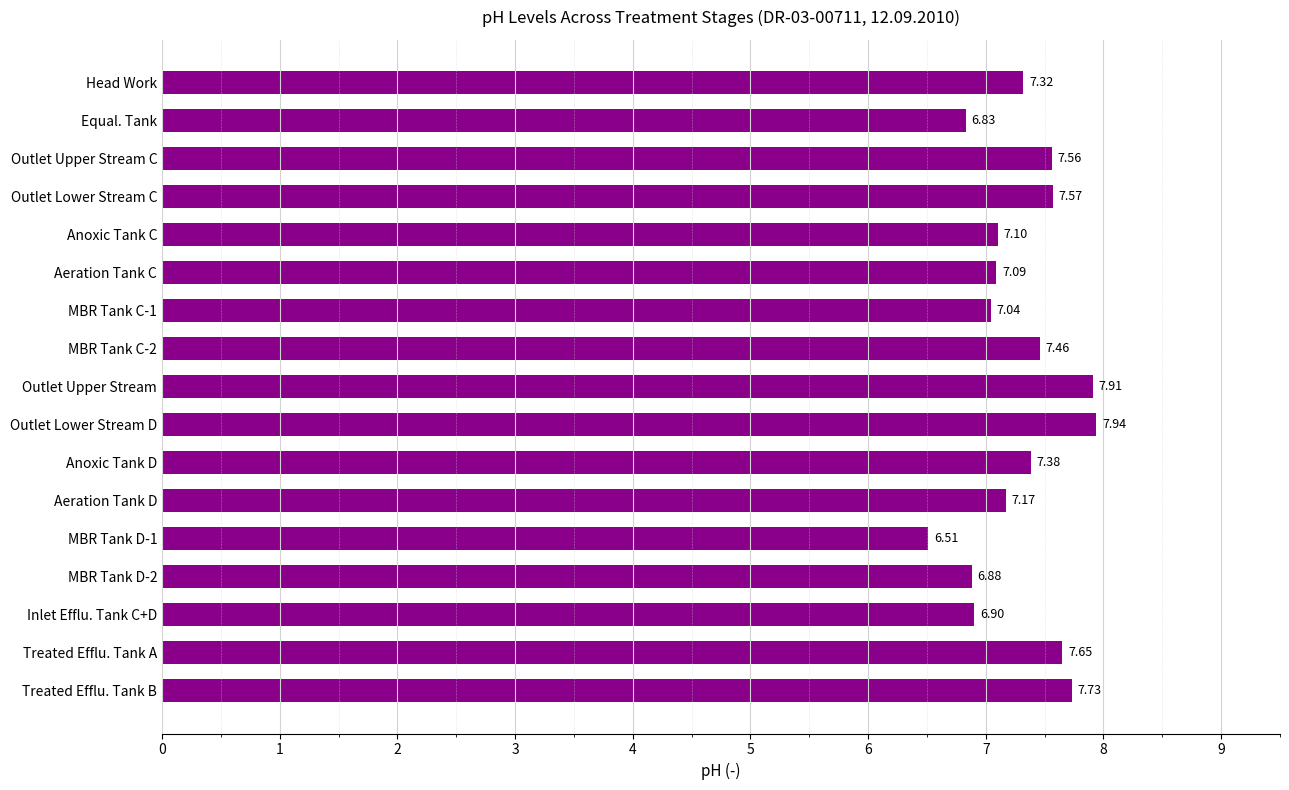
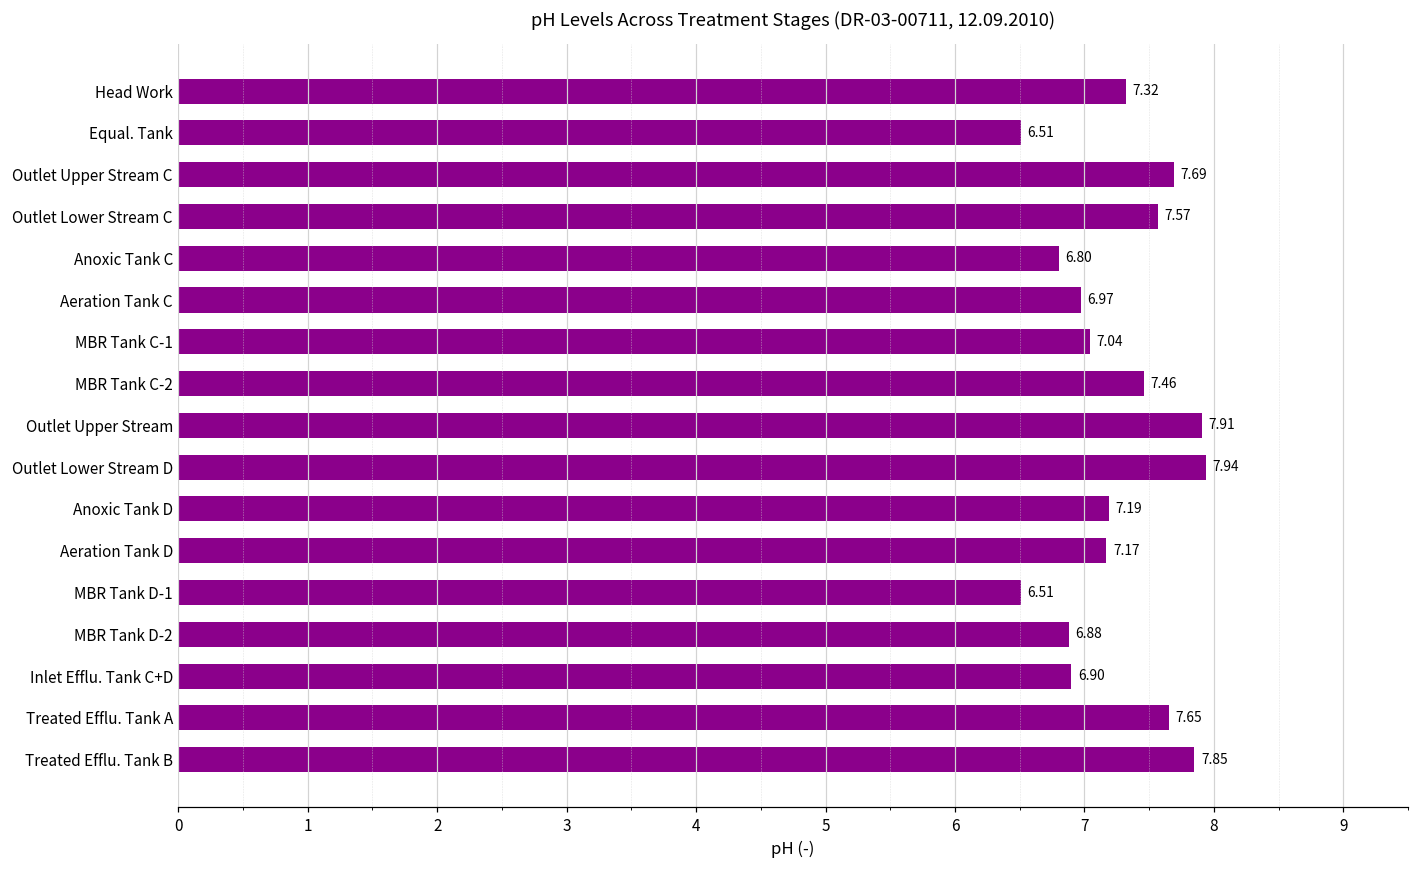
  {
    "Head Work": 7.32,
-   "Equal. Tank": 6.83,
-   "Outlet Upper Stream C": 7.56,
+   "Equal. Tank": 6.51,
+   "Outlet Upper Stream C": 7.69,
    "Outlet Lower Stream C": 7.57,
-   "Anoxic Tank C": 7.10,
-   "Aeration Tank C": 7.09,
+   "Anoxic Tank C": 6.80,
+   "Aeration Tank C": 6.97,
    "MBR Tank C-1": 7.04,
    "MBR Tank C-2": 7.46,
    "Outlet Upper Stream": 7.91,
    "Outlet Lower Stream D": 7.94,
-   "Anoxic Tank D": 7.38,
+   "Anoxic Tank D": 7.19,
    "Aeration Tank D": 7.17,
    "MBR Tank D-1": 6.51,
    "MBR Tank D-2": 6.88,
    "Inlet Efflu. Tank C+D": 6.90,
    "Treated Efflu. Tank A": 7.65,
-   "Treated Efflu. Tank B": 7.73
+   "Treated Efflu. Tank B": 7.85
  }
